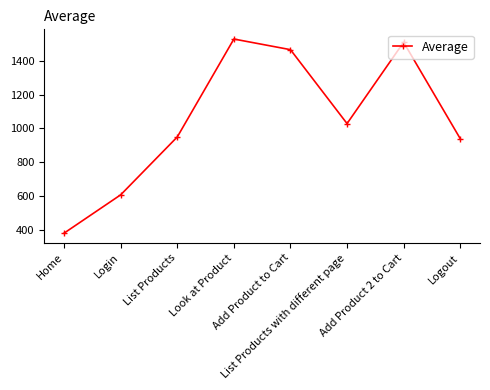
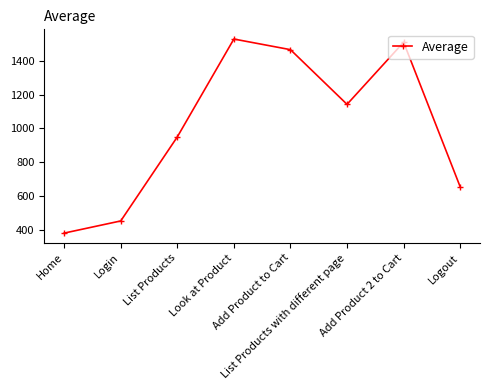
  {
    "Home": 380,
-   "Login": 610,
+   "Login": 450,
    "List Products": 950,
    "Look at Product": 1530,
    "Add Product to Cart": 1470,
-   "List Products with different page": 1030,
-   "Logout": 940
+   "List Products with different page": 1140,
+   "Logout": 650
  }
